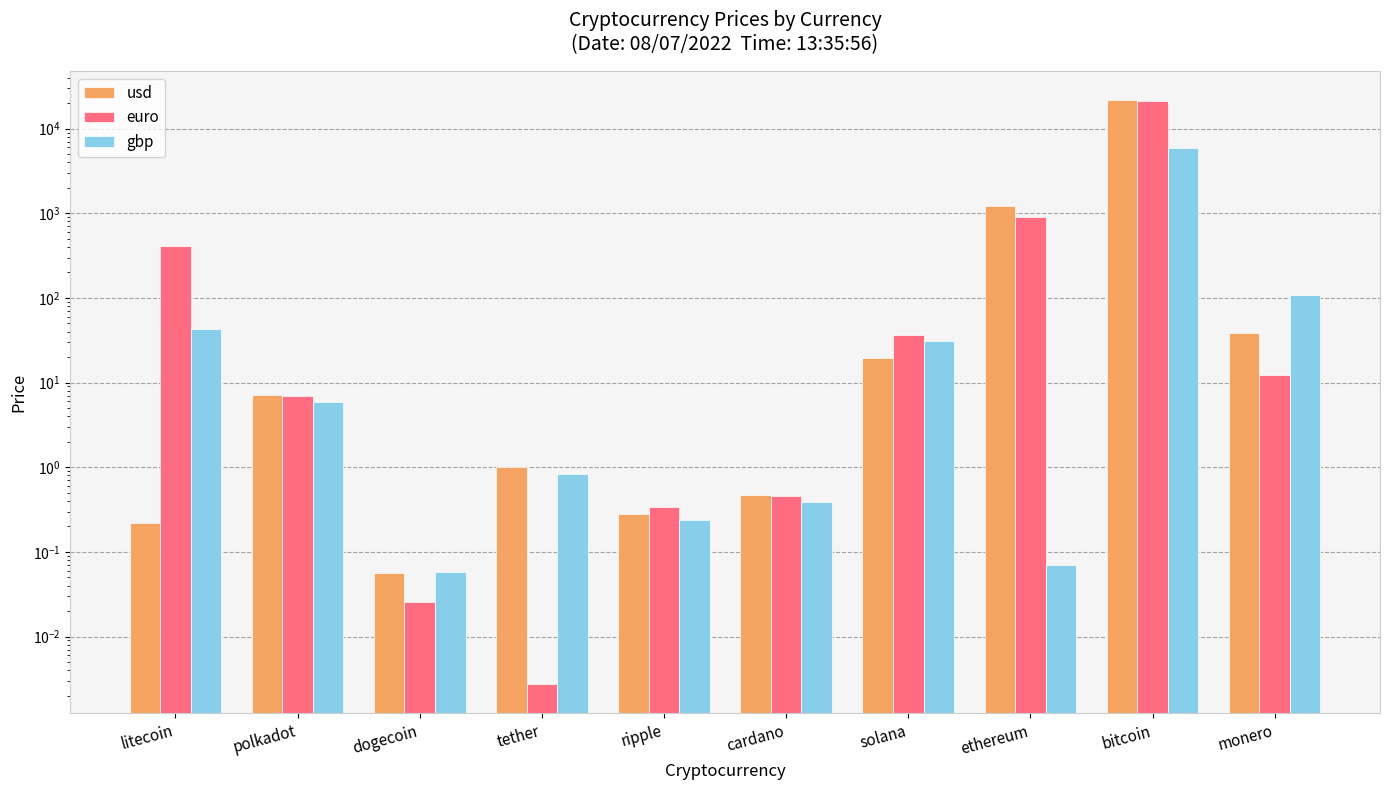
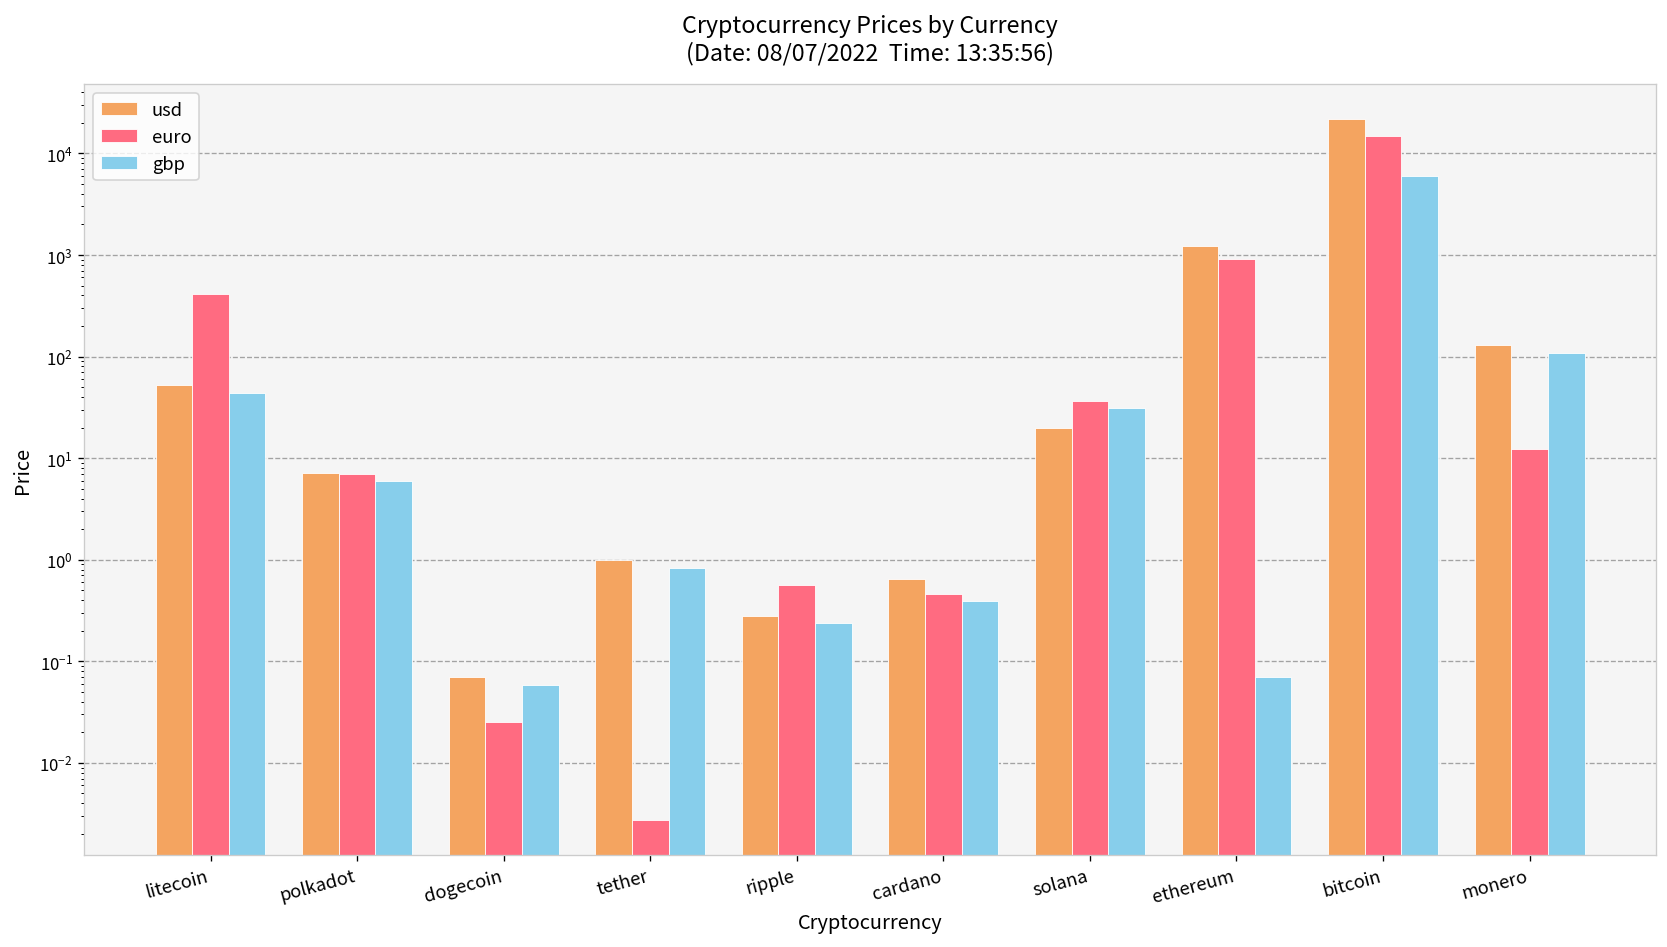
  {
    "usd": {
-     "litecoin": 0.22,
+     "litecoin": 50,
      "polkadot": 7,
-     "dogecoin": 0.06,
+     "dogecoin": 0.07,
      "tether": 1.0,
      "ripple": 0.28,
-     "cardano": 0.5,
+     "cardano": 0.7,
      "solana": 20,
      "ethereum": 1200,
      "bitcoin": 22000,
-     "monero": 40
+     "monero": 130
    },
    "euro": {
      "litecoin": 400,
      "polkadot": 7,
      "dogecoin": 0.025,
      "tether": 0.0027,
-     "ripple": 0.34,
+     "ripple": 0.6,
      "cardano": 0.5,
      "solana": 37,
      "ethereum": 900,
-     "bitcoin": 21000,
+     "bitcoin": 15000,
      "monero": 12
    },
    "gbp": {
      "litecoin": 40,
      "polkadot": 6,
      "dogecoin": 0.06,
      "tether": 0.8,
      "ripple": 0.24,
      "cardano": 0.4,
      "solana": 31,
      "ethereum": 0.07,
      "bitcoin": 6000,
      "monero": 110
    }
  }
